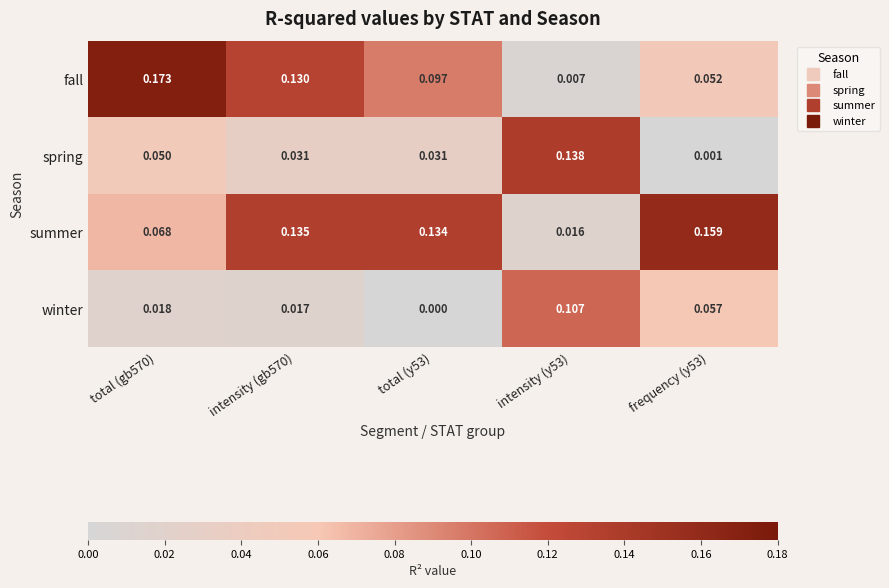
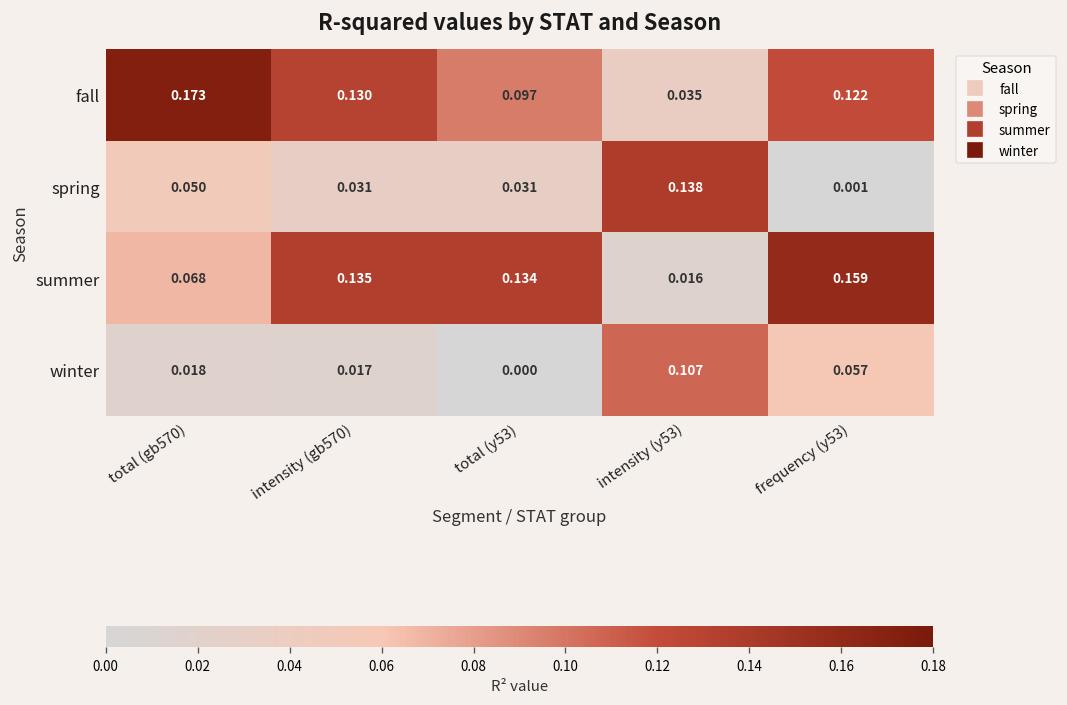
  {
    "fall": {
      "total (gb570)": 0.173,
      "intensity (gb570)": 0.130,
      "total (y53)": 0.097,
-     "intensity (y53)": 0.007,
-     "frequency (y53)": 0.052
+     "intensity (y53)": 0.035,
+     "frequency (y53)": 0.122
    },
    "spring": {
      "total (gb570)": 0.050,
      "intensity (gb570)": 0.031,
      "total (y53)": 0.031,
      "intensity (y53)": 0.138,
      "frequency (y53)": 0.001
    },
    "summer": {
      "total (gb570)": 0.068,
      "intensity (gb570)": 0.135,
      "total (y53)": 0.134,
      "intensity (y53)": 0.016,
      "frequency (y53)": 0.159
    },
    "winter": {
      "total (gb570)": 0.018,
      "intensity (gb570)": 0.017,
      "total (y53)": 0.000,
      "intensity (y53)": 0.107,
      "frequency (y53)": 0.057
    }
  }
